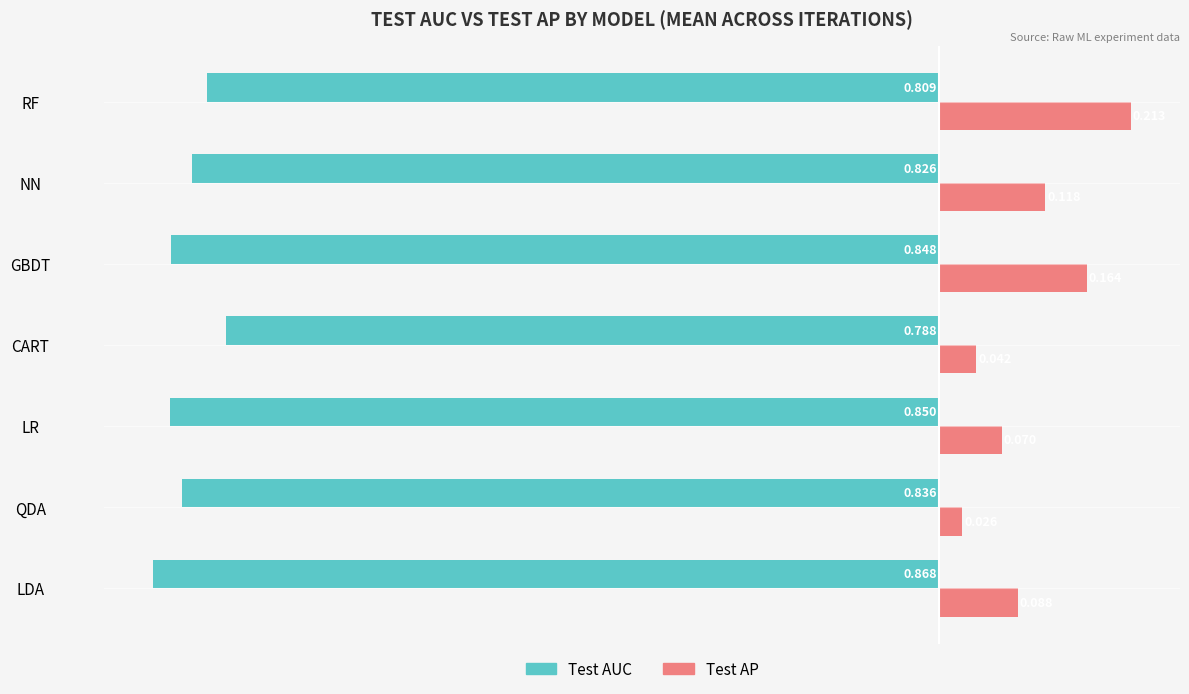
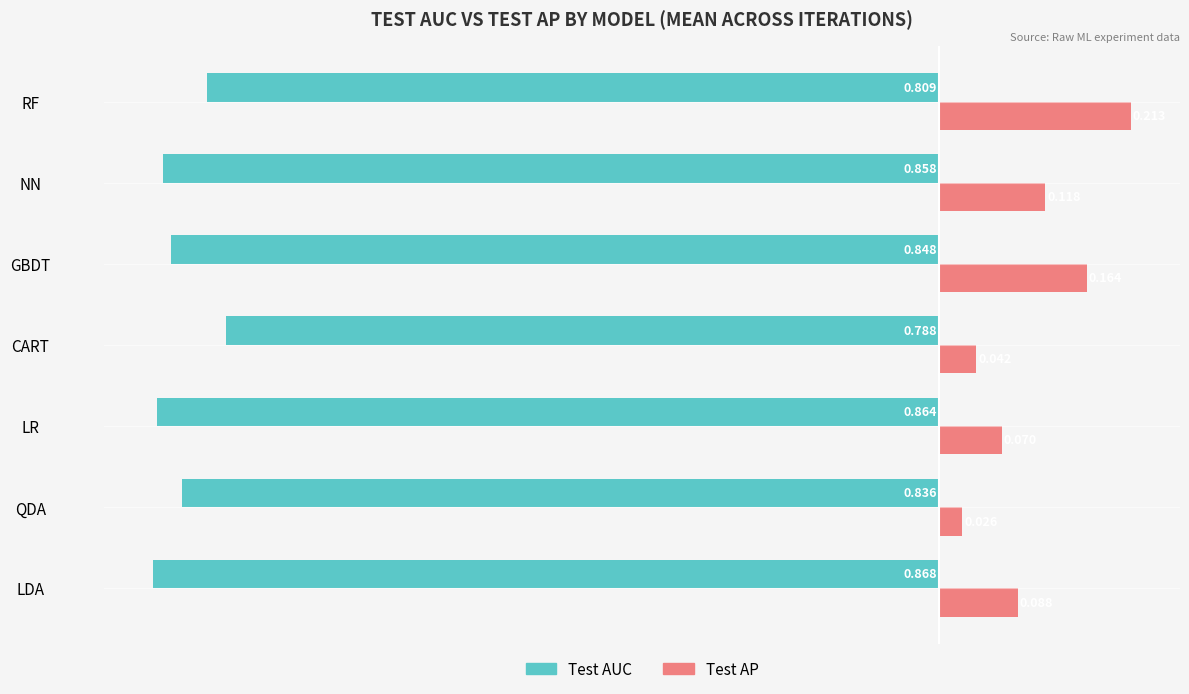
  {
    "Test AUC": {
-     "NN": 0.826,
-     "LR": 0.850
+     "NN": 0.858,
+     "LR": 0.864
    }
  }
